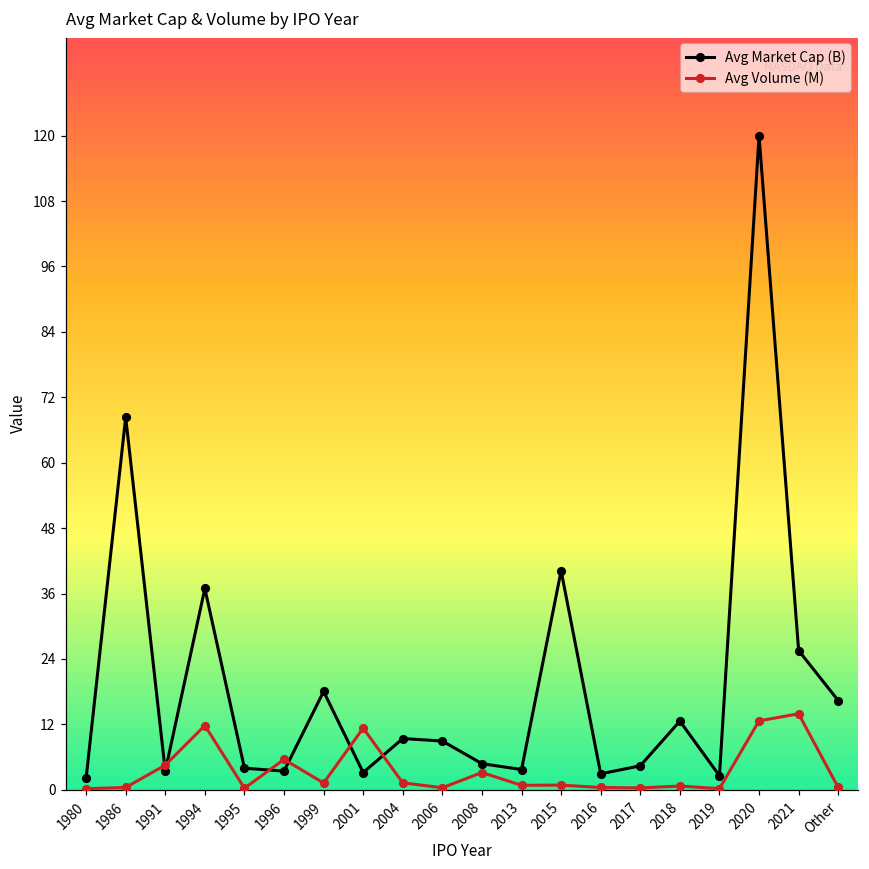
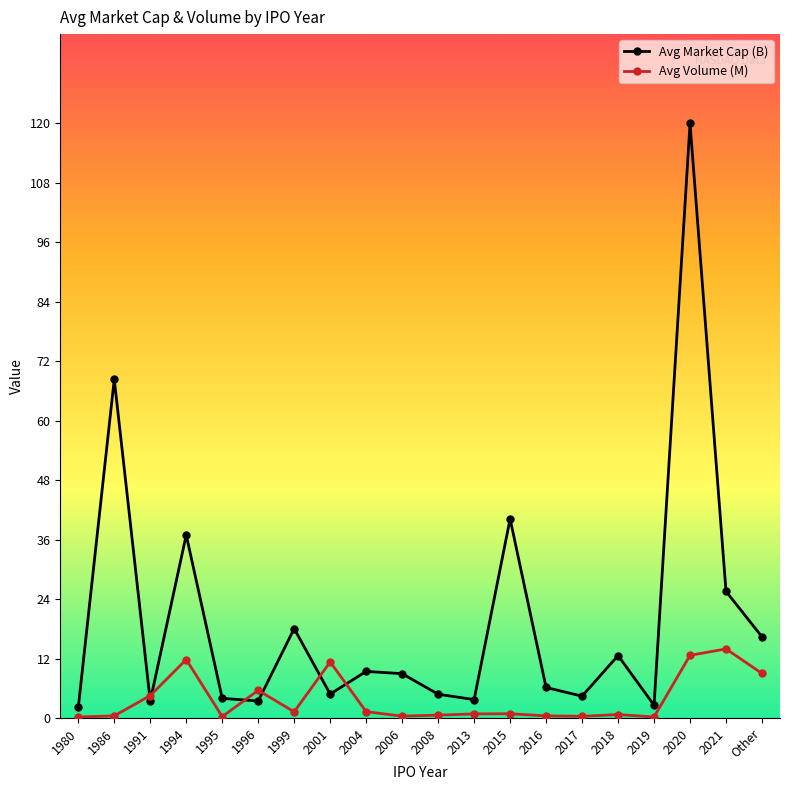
  {
    "Avg Market Cap (B)": {
      "1980": 2,
      "1986": 68,
      "1991": 3,
      "1994": 37,
      "1995": 4,
      "1996": 3,
      "1999": 18,
-     "2001": 3,
+     "2001": 5,
      "2004": 9,
      "2006": 9,
      "2008": 5,
      "2013": 4,
      "2015": 40,
-     "2016": 3,
+     "2016": 6,
      "2017": 4,
      "2018": 13,
      "2019": 3,
      "2020": 120,
      "2021": 26,
      "Other": 16
    },
    "Avg Volume (M)": {
      "1980": 0,
      "1986": 0,
      "1991": 5,
      "1994": 12,
      "1995": 0,
      "1996": 6,
      "1999": 1,
      "2001": 11,
      "2004": 1,
      "2006": 0,
-     "2008": 3,
+     "2008": 1,
      "2013": 1,
      "2015": 1,
      "2016": 0,
      "2017": 0,
      "2018": 1,
      "2019": 0,
      "2020": 13,
      "2021": 14,
-     "Other": 0
+     "Other": 9
    }
  }
